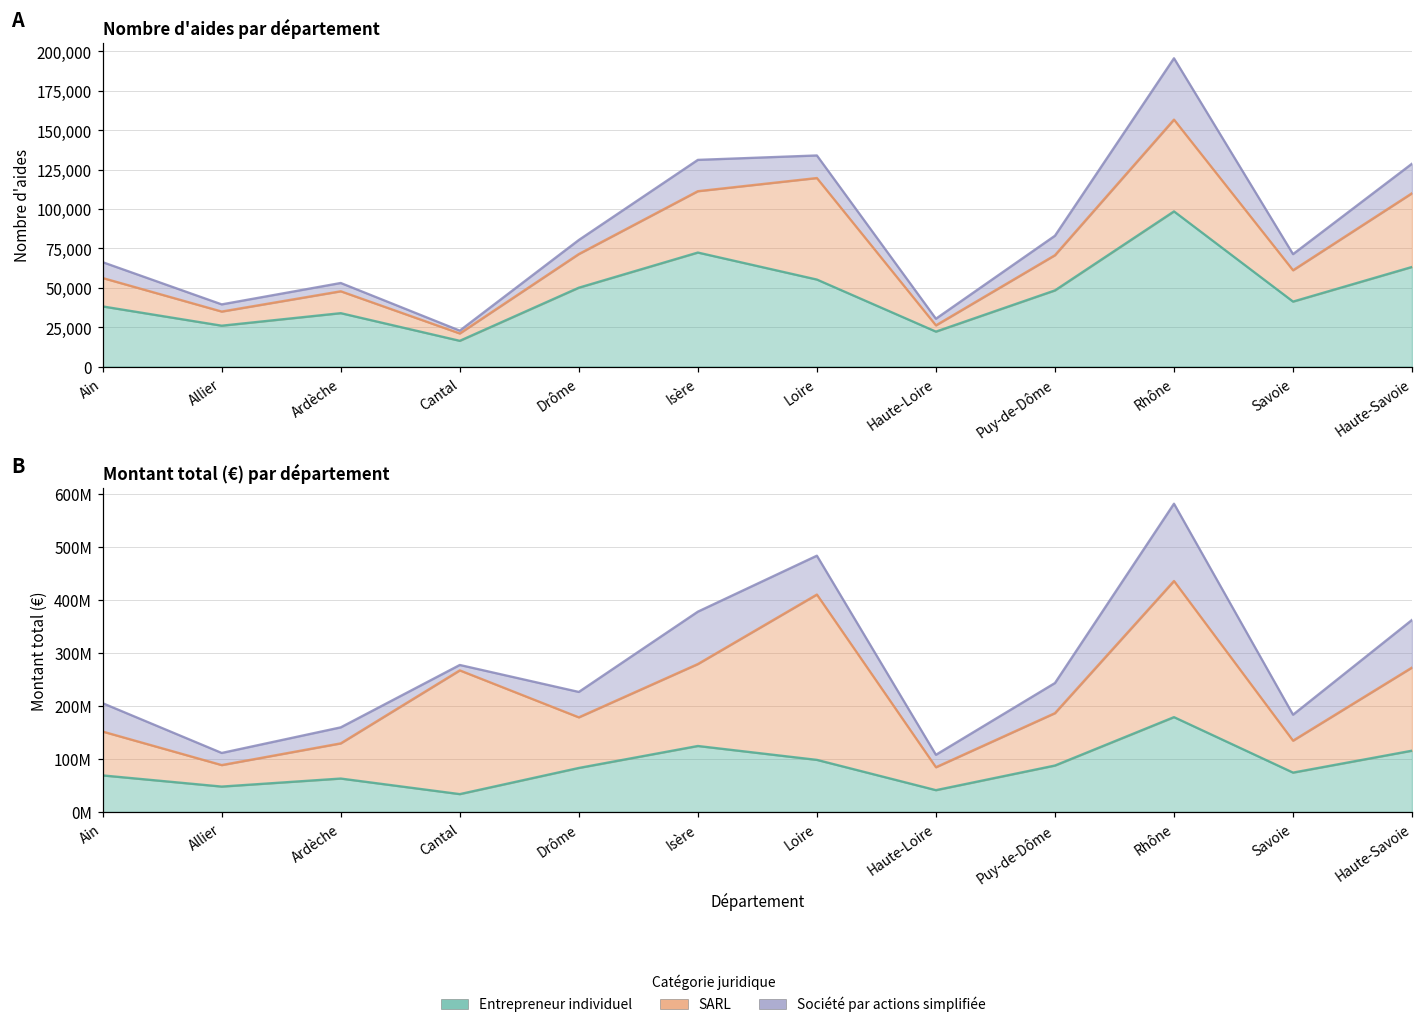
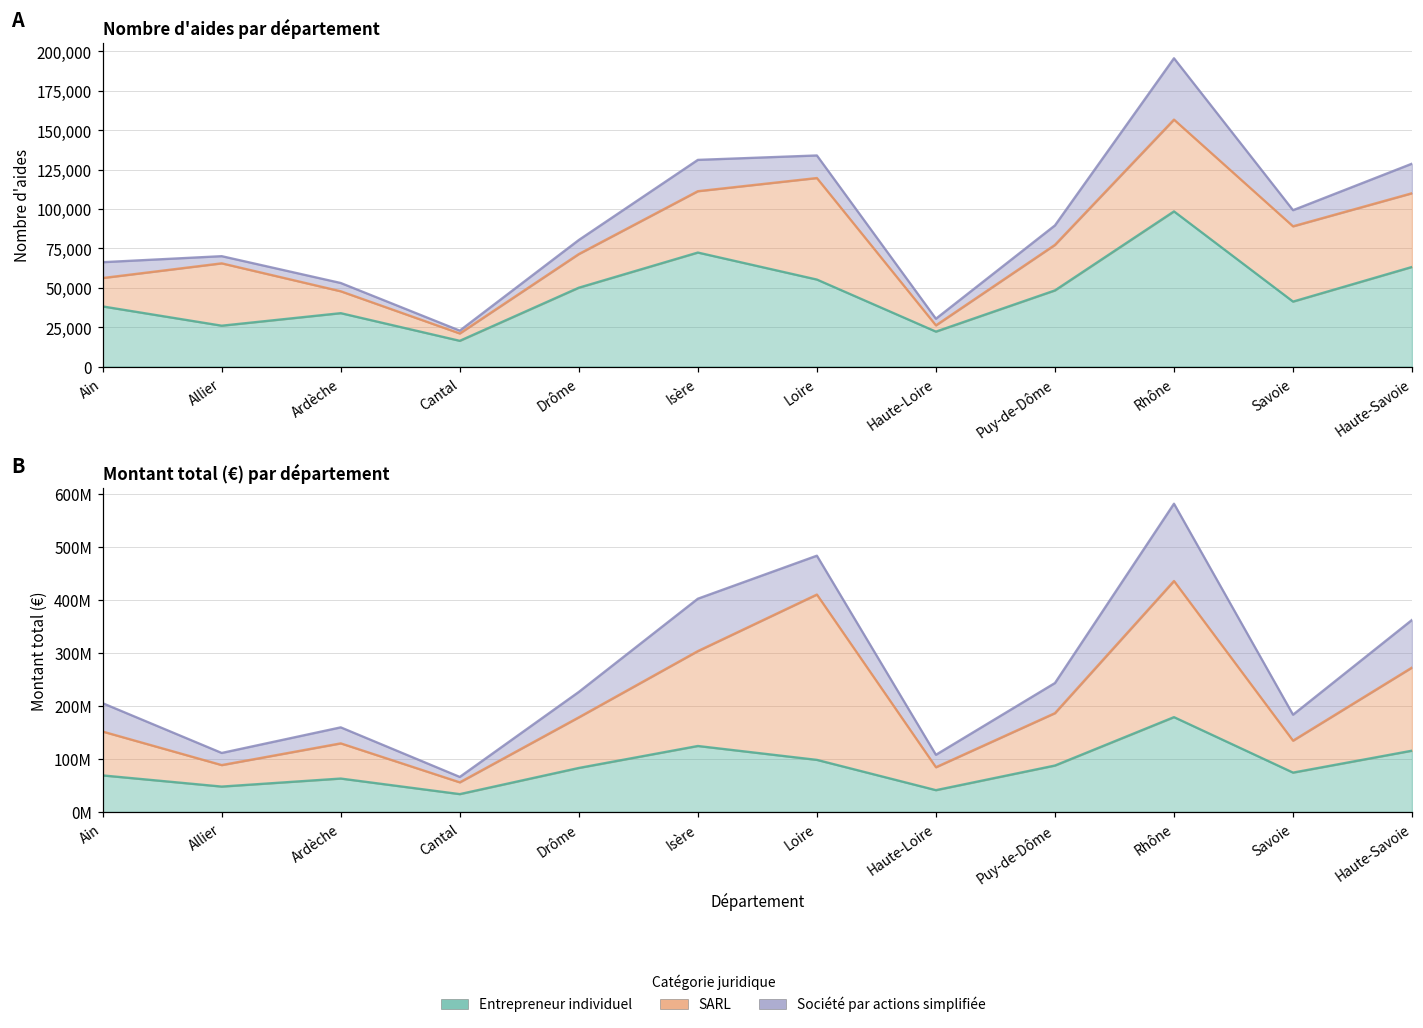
  {
    "Nombre d'aides par département": {
      "SARL": {
        "Ain": "18,000",
-       "Allier": "9,000",
+       "Allier": "40,000",
        "Ardèche": "14,000",
        "Cantal": "5,000",
        "Drôme": "21,000",
        "Isère": "39,000",
        "Loire": "64,000",
        "Haute-Loire": "4,000",
-       "Puy-de-Dôme": "22,000",
+       "Puy-de-Dôme": "29,000",
        "Rhône": "58,000",
-       "Savoie": "20,000",
+       "Savoie": "48,000",
        "Haute-Savoie": "47,000"
      }
    },
    "Montant total (€) par département": {
      "SARL": {
        "Ain": "80000000",
        "Allier": "40000000",
        "Ardèche": "70000000",
-       "Cantal": "230000000",
+       "Cantal": "20000000",
        "Drôme": "100000000",
-       "Isère": "150000000",
+       "Isère": "180000000",
        "Loire": "310000000",
        "Haute-Loire": "40000000",
        "Puy-de-Dôme": "100000000",
        "Rhône": "260000000",
        "Savoie": "60000000",
        "Haute-Savoie": "160000000"
      }
    }
  }
